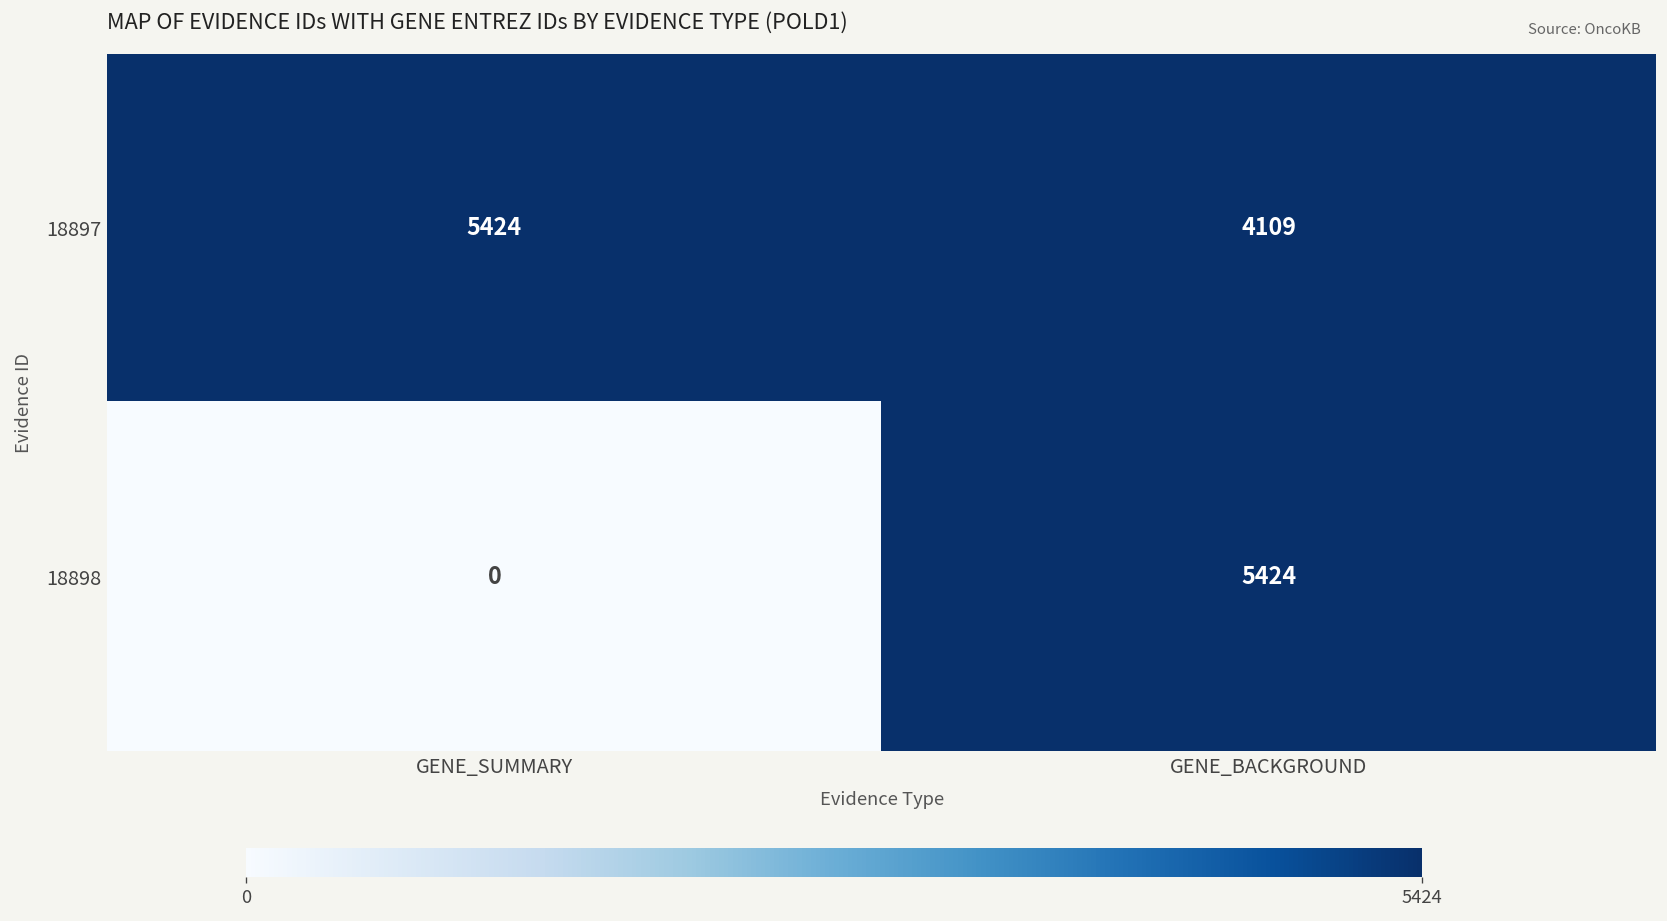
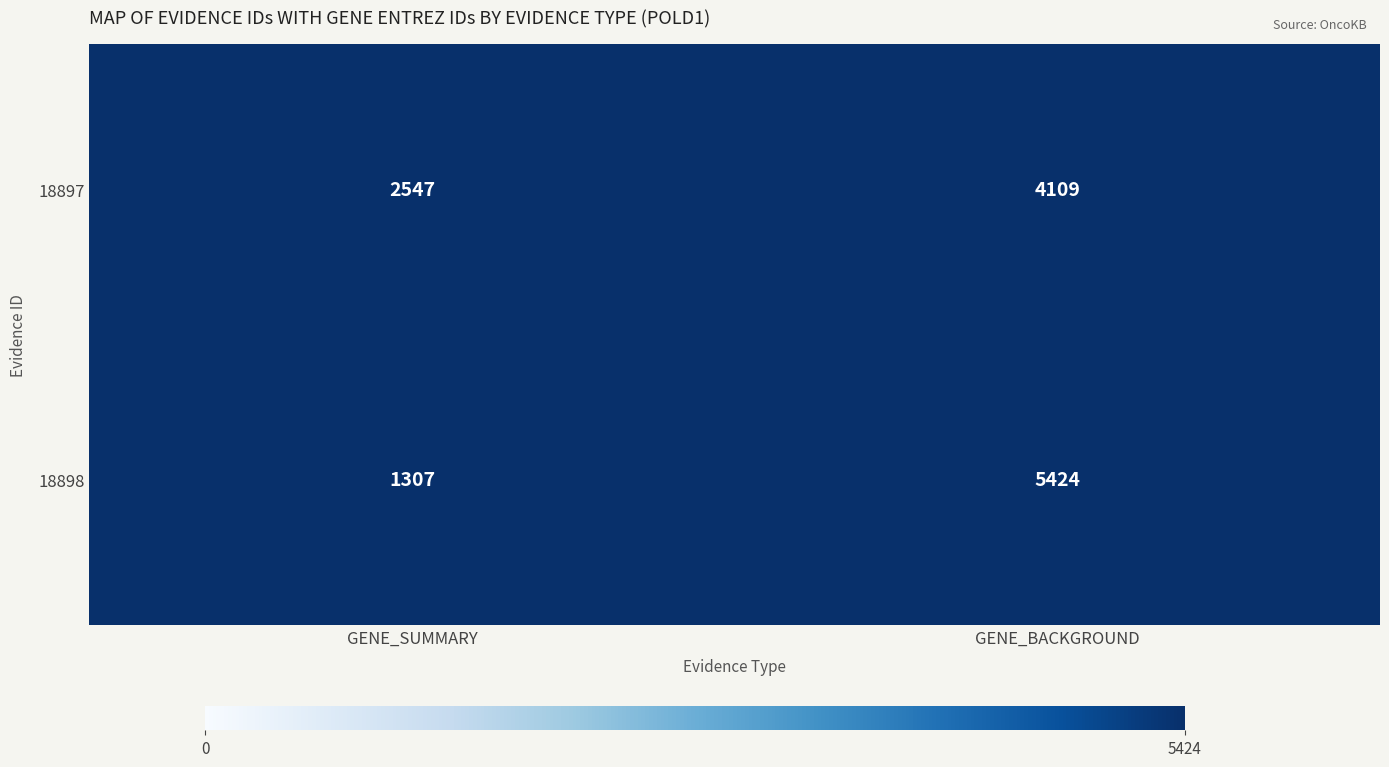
  {
    "18897": {
-     "GENE_SUMMARY": 5424,
+     "GENE_SUMMARY": 2547,
      "GENE_BACKGROUND": 4109
    },
    "18898": {
-     "GENE_SUMMARY": 0,
+     "GENE_SUMMARY": 1307,
      "GENE_BACKGROUND": 5424
    }
  }
